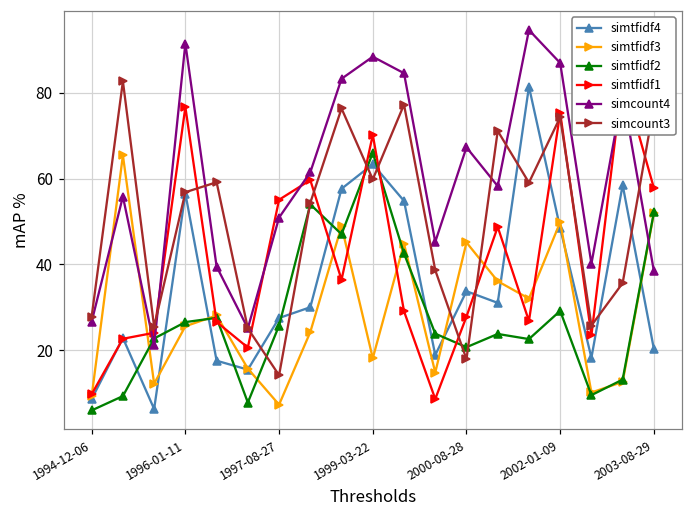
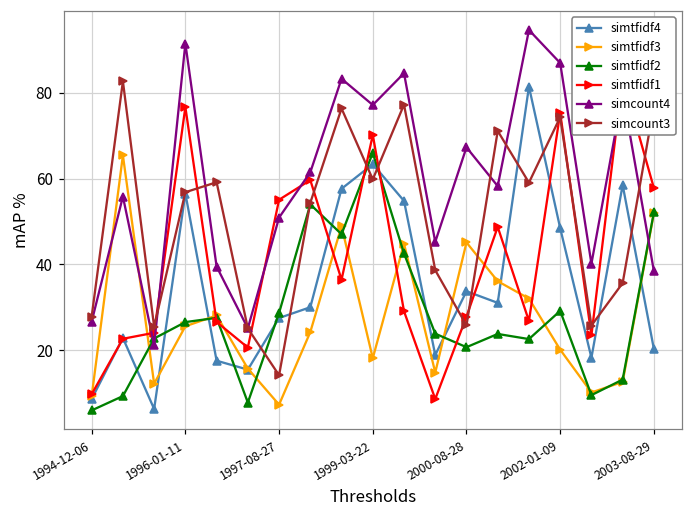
  {
    "simtfidf4": {
      "1997-08-27": 28,
      "1999-03-22": 63,
      "2000-08-28": 34,
      "2002-01-09": 48,
      "2003-08-29": 20
    },
    "simtfidf3": {
      "1996-01-11": 26,
      "1997-08-27": 7,
      "1999-03-22": 18,
      "2000-08-28": 45,
-     "2002-01-09": 50
+     "2002-01-09": 20
    },
    "simtfidf2": {
      "1994-12-06": 6,
      "1996-01-11": 27,
-     "1997-08-27": 26,
+     "1997-08-27": 29,
      "1999-03-22": 66,
      "2000-08-28": 21,
      "2002-01-09": 29
    },
    "simtfidf1": {
      "1996-01-11": 77,
      "1997-08-27": 55,
      "1999-03-22": 70,
      "2000-08-28": 28,
      "2002-01-09": 75,
      "2003-08-29": 58
    },
    "simcount4": {
      "1994-12-06": 27,
      "1996-01-11": 91,
      "1997-08-27": 51,
-     "1999-03-22": 88,
+     "1999-03-22": 77,
      "2000-08-28": 67,
      "2002-01-09": 87,
      "2003-08-29": 38
    },
    "simcount3": {
      "1994-12-06": 28,
      "1997-08-27": 14,
      "1999-03-22": 60,
-     "2000-08-28": 18,
+     "2000-08-28": 26,
      "2002-01-09": 74
    }
  }
